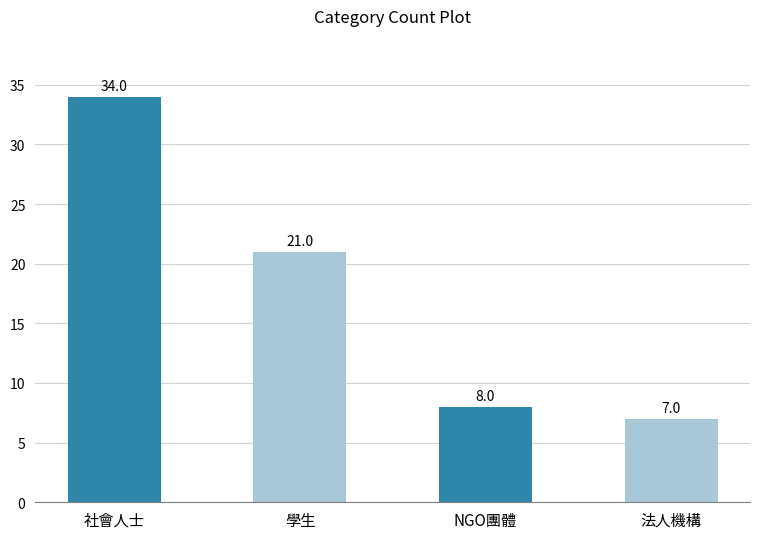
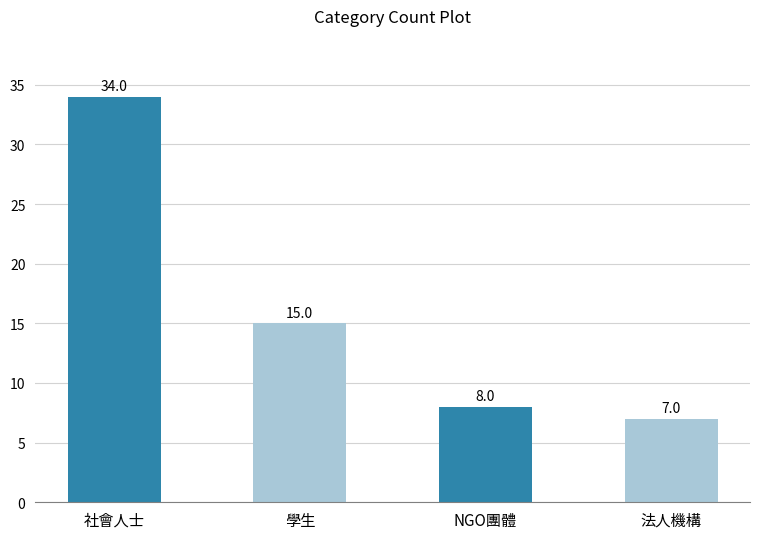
  {
    "社會人士": 34.0,
-   "學生": 21.0,
+   "學生": 15.0,
    "NGO團體": 8.0,
    "法人機構": 7.0
  }
